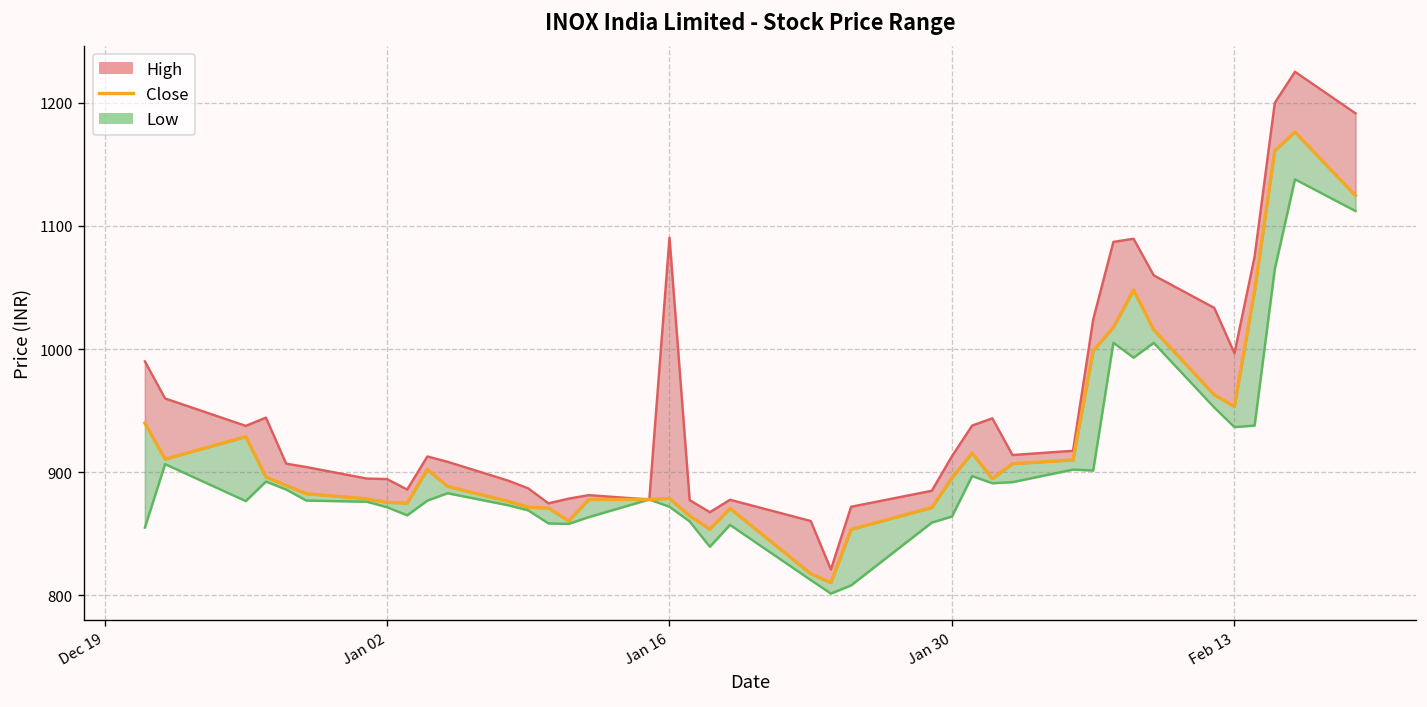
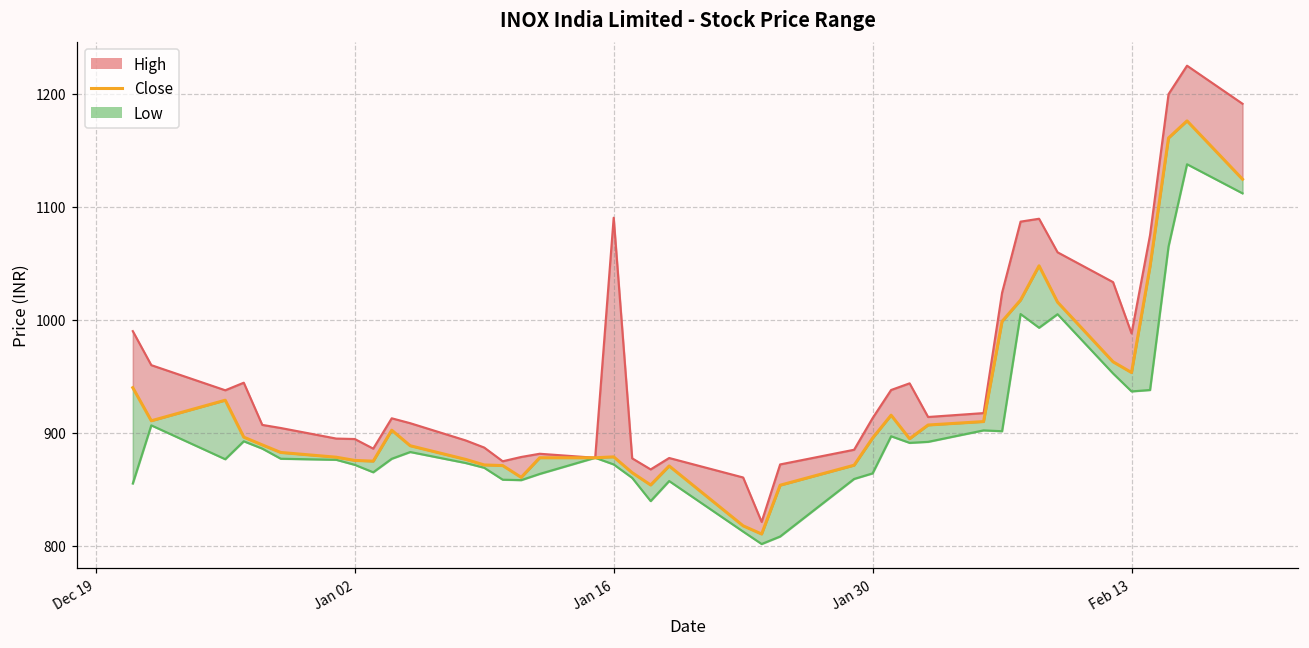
  {
    "High": {
      "Jan 02": 895,
      "Jan 16": 1090,
      "Jan 30": 913,
-     "Feb 13": 997
+     "Feb 13": 988
    }
  }
